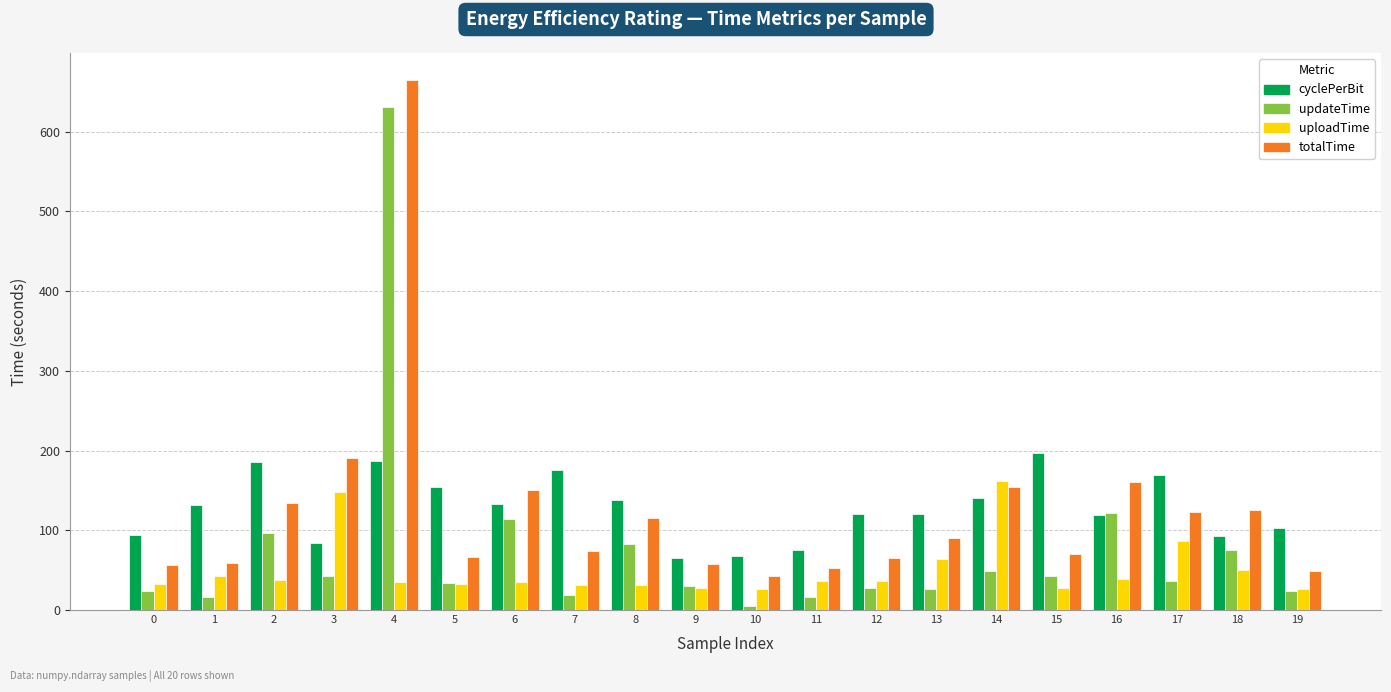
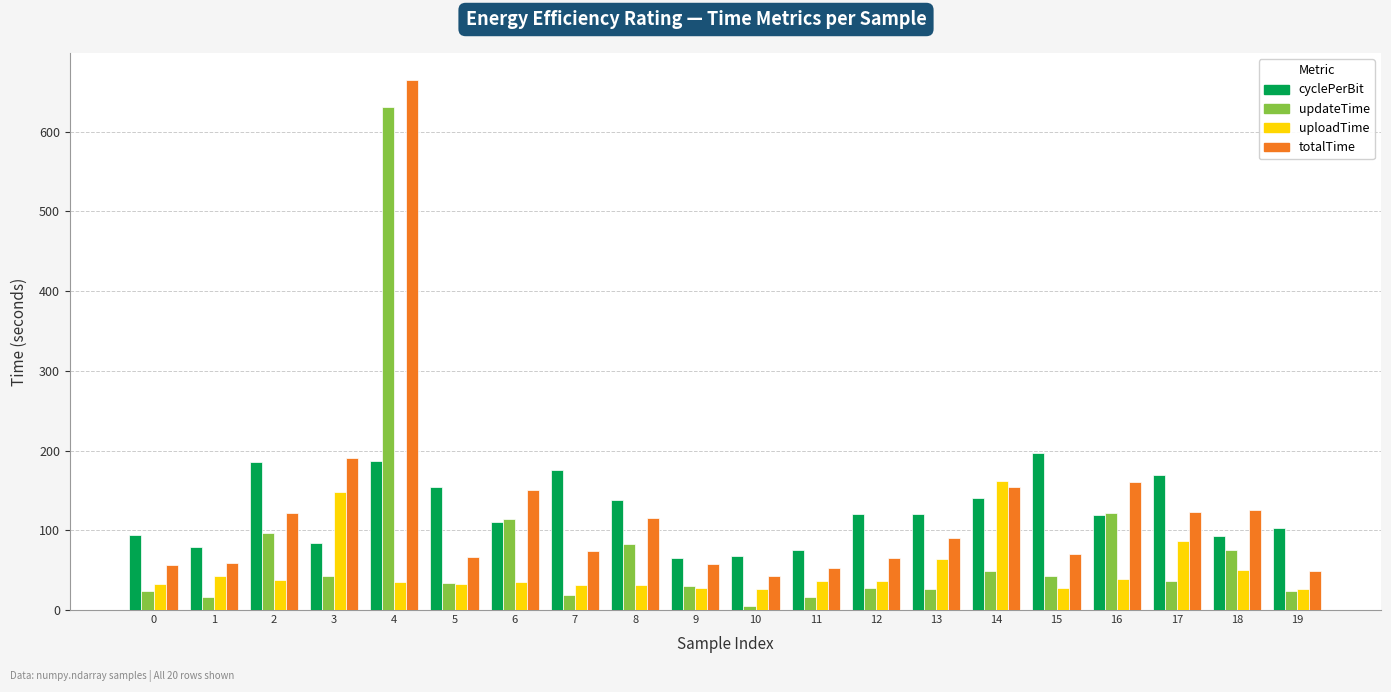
  {
    "cyclePerBit": {
      "0": 90,
-     "1": 130,
+     "1": 80,
      "2": 190,
      "3": 80,
      "4": 190,
      "5": 150,
-     "6": 130,
+     "6": 110,
      "7": 180,
      "8": 140,
      "9": 60,
      "10": 70,
      "11": 80,
      "12": 120,
      "13": 120,
      "14": 140,
      "15": 200,
      "16": 120,
      "17": 170,
      "18": 90,
      "19": 100
    },
    "updateTime": {
      "0": 20,
      "1": 20,
      "2": 100,
      "3": 40,
      "4": 630,
      "5": 30,
      "6": 110,
      "7": 20,
      "8": 80,
      "9": 30,
      "10": 10,
      "11": 20,
      "12": 30,
      "13": 30,
      "14": 50,
      "15": 40,
      "16": 120,
      "17": 40,
      "18": 80,
      "19": 20
    },
    "uploadTime": {
      "0": 30,
      "1": 40,
      "2": 40,
      "3": 150,
      "4": 40,
      "5": 30,
      "6": 40,
      "7": 30,
      "8": 30,
      "9": 30,
      "10": 30,
      "11": 40,
      "12": 40,
      "13": 60,
      "14": 160,
      "15": 30,
      "16": 40,
      "17": 90,
      "18": 50,
      "19": 30
    },
    "totalTime": {
      "0": 60,
      "1": 60,
-     "2": 130,
+     "2": 120,
      "3": 190,
      "4": 670,
      "5": 70,
      "6": 150,
      "7": 70,
      "8": 120,
      "9": 60,
      "10": 40,
      "11": 50,
      "12": 70,
      "13": 90,
      "14": 150,
      "15": 70,
      "16": 160,
      "17": 120,
      "18": 130,
      "19": 50
    }
  }
